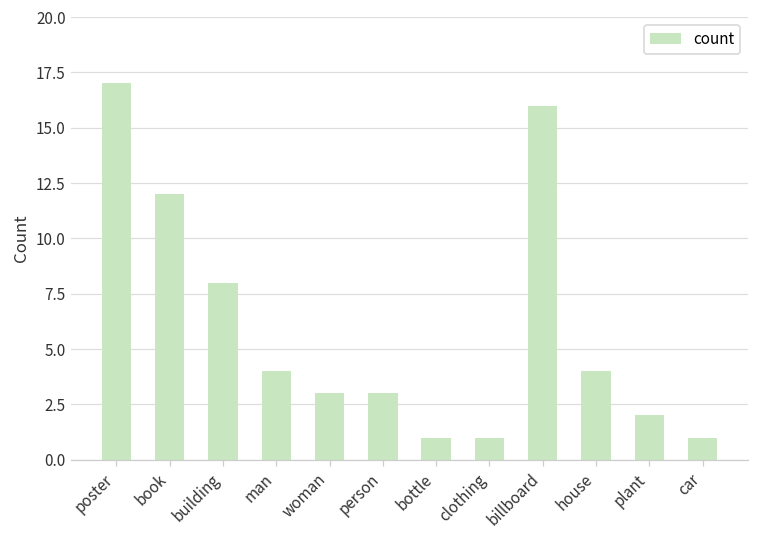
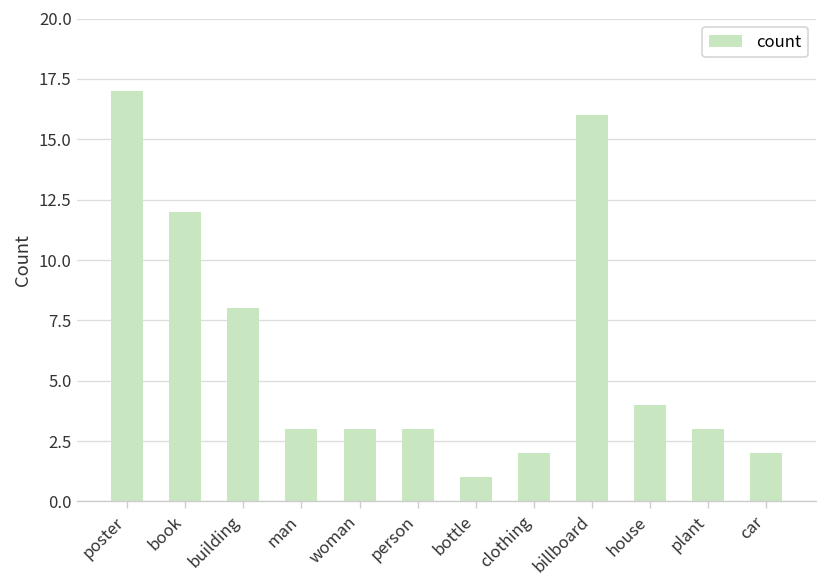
  {
    "poster": 17,
    "book": 12,
    "building": 8,
-   "man": 4,
+   "man": 3,
    "woman": 3,
    "person": 3,
    "bottle": 1,
-   "clothing": 1,
+   "clothing": 2,
    "billboard": 16,
    "house": 4,
-   "plant": 2,
-   "car": 1
+   "plant": 3,
+   "car": 2
  }
